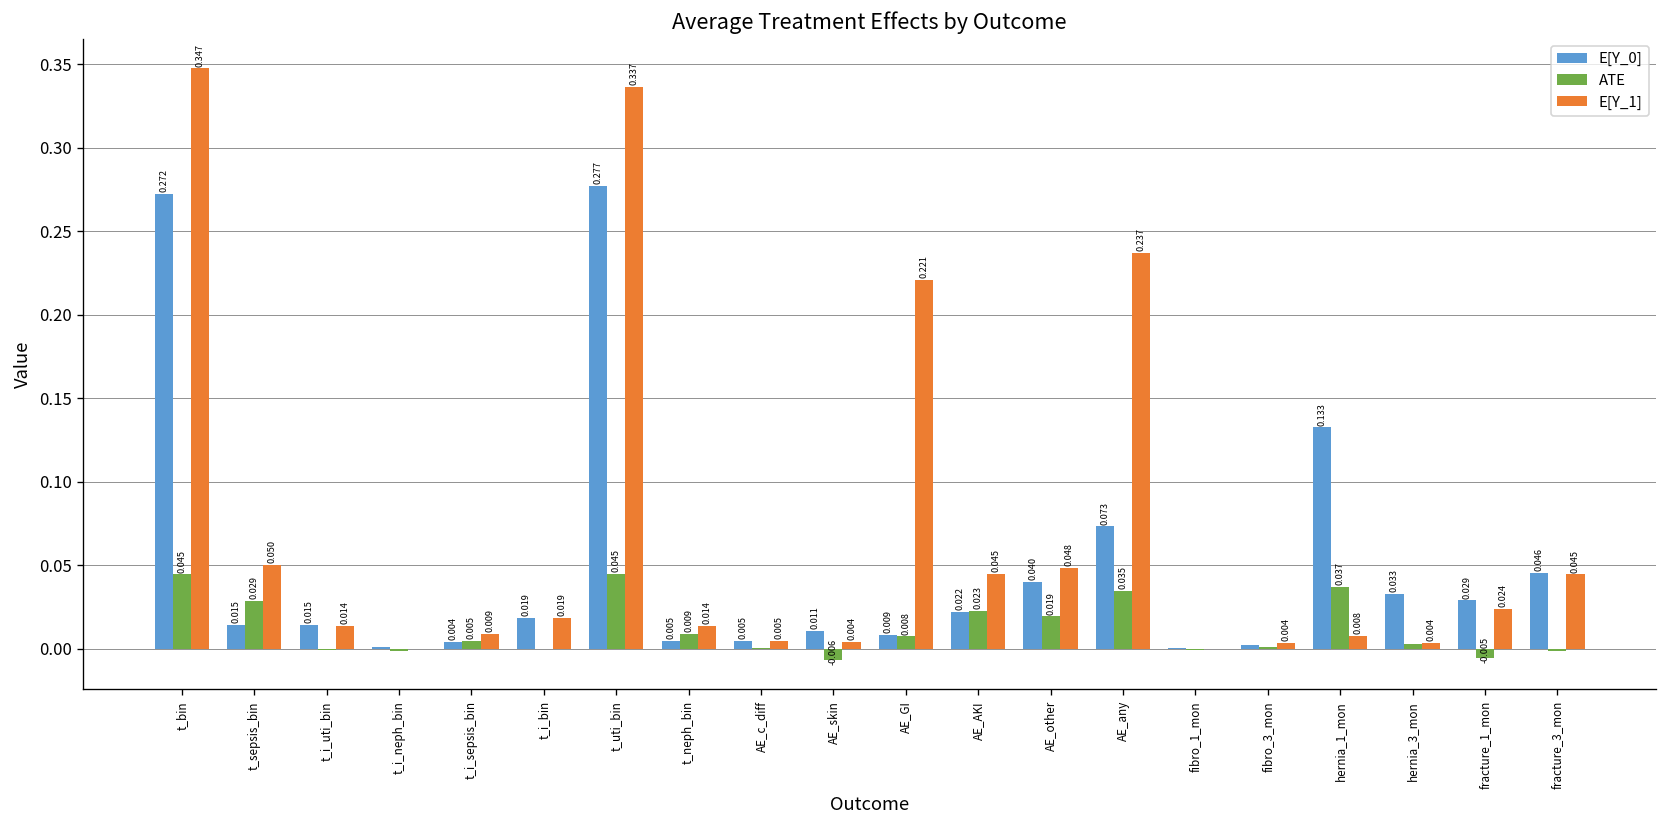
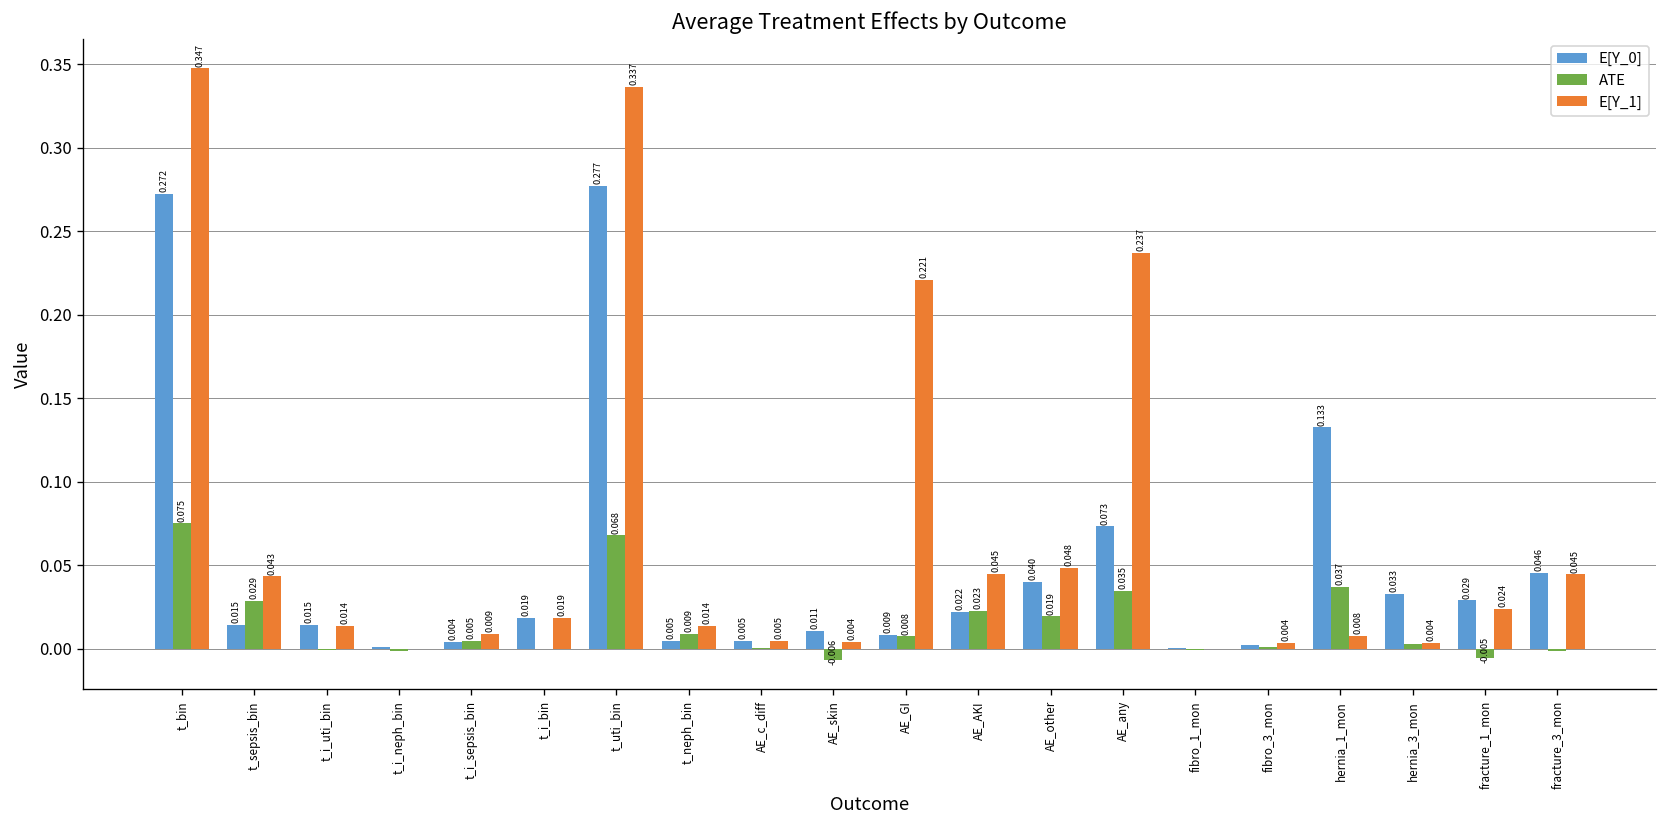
  {
    "E[Y_0]": {
      "t_bin": 0.272,
      "t_sepsis_bin": 0.015,
      "t_i_uti_bin": 0.015,
      "t_i_sepsis_bin": 0.004,
      "t_i_bin": 0.019,
      "t_uti_bin": 0.277,
      "t_neph_bin": 0.005,
      "AE_c_diff": 0.005,
      "AE_skin": 0.011,
      "AE_GI": 0.009,
      "AE_AKI": 0.022,
      "AE_other": 0.040,
      "AE_any": 0.073,
      "hernia_1_mon": 0.133,
      "hernia_3_mon": 0.033,
      "fracture_1_mon": 0.029,
      "fracture_3_mon": 0.046
    },
    "ATE": {
-     "t_bin": 0.045,
+     "t_bin": 0.075,
      "t_sepsis_bin": 0.029,
      "t_i_sepsis_bin": 0.005,
-     "t_uti_bin": 0.045,
+     "t_uti_bin": 0.068,
      "t_neph_bin": 0.009,
      "AE_skin": -0.006,
      "AE_GI": 0.008,
      "AE_AKI": 0.023,
      "AE_other": 0.019,
      "AE_any": 0.035,
      "hernia_1_mon": 0.037,
      "fracture_1_mon": -0.005
    },
    "E[Y_1]": {
      "t_bin": 0.347,
-     "t_sepsis_bin": 0.050,
+     "t_sepsis_bin": 0.043,
      "t_i_uti_bin": 0.014,
      "t_i_sepsis_bin": 0.009,
      "t_i_bin": 0.019,
      "t_uti_bin": 0.337,
      "t_neph_bin": 0.014,
      "AE_c_diff": 0.005,
      "AE_skin": 0.004,
      "AE_GI": 0.221,
      "AE_AKI": 0.045,
      "AE_other": 0.048,
      "AE_any": 0.237,
      "fibro_3_mon": 0.004,
      "hernia_1_mon": 0.008,
      "hernia_3_mon": 0.004,
      "fracture_1_mon": 0.024,
      "fracture_3_mon": 0.045
    }
  }
